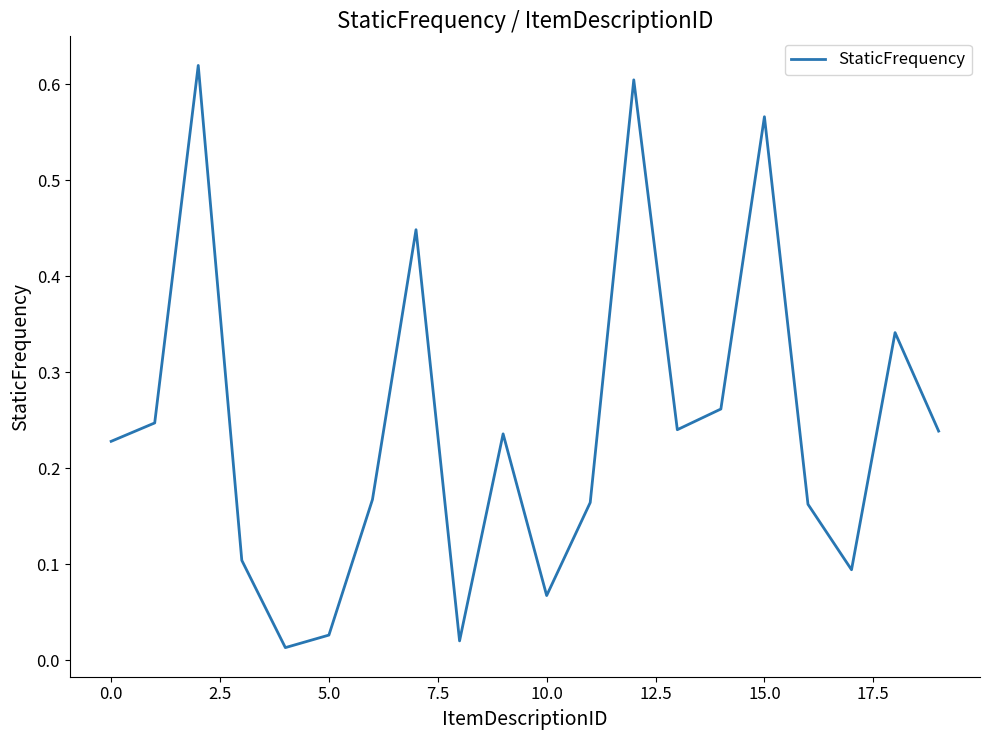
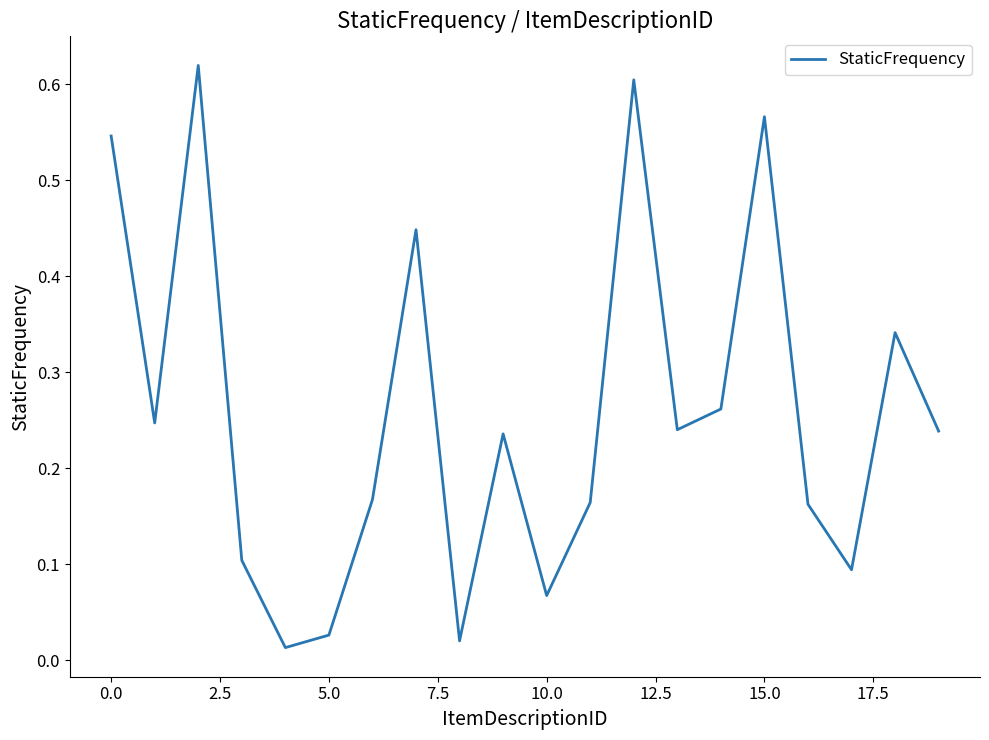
  {
-   "0.0": 0.23,
+   "0.0": 0.55,
    "5.0": 0.03,
    "10.0": 0.07,
    "15.0": 0.57
  }
